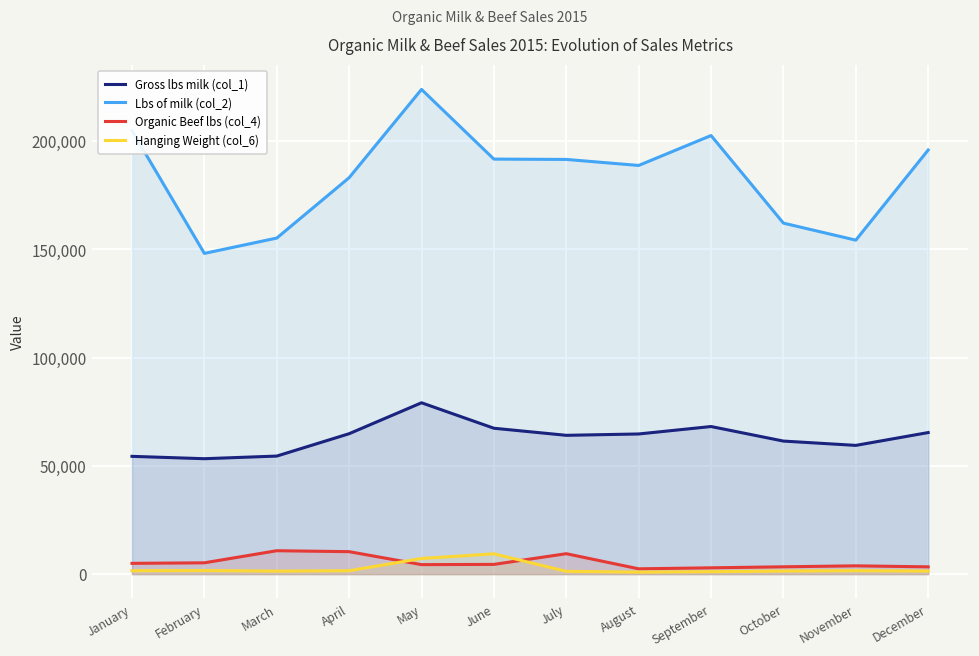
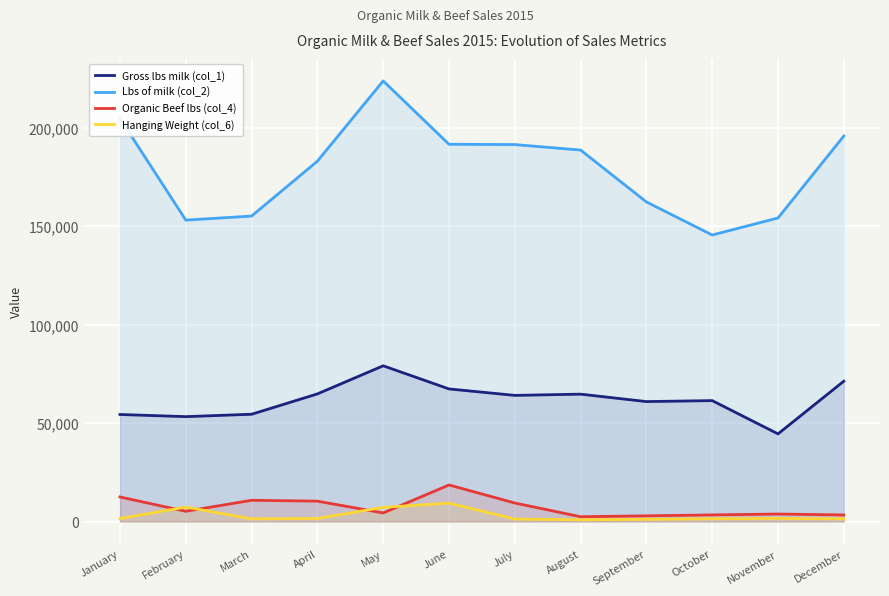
  {
    "Gross lbs milk (col_1)": {
      "January": "54,000",
      "February": "53,000",
      "March": "54,000",
      "April": "65,000",
      "May": "79,000",
      "June": "67,000",
      "July": "64,000",
      "August": "65,000",
-     "September": "68,000",
+     "September": "61,000",
      "October": "61,000",
-     "November": "59,000",
-     "December": "65,000"
+     "November": "45,000",
+     "December": "71,000"
    },
    "Lbs of milk (col_2)": {
-     "February": "148,000",
+     "February": "153,000",
      "March": "155,000",
      "April": "183,000",
      "May": "224,000",
      "June": "192,000",
      "July": "192,000",
      "August": "189,000",
-     "September": "203,000",
-     "October": "162,000",
+     "September": "162,000",
+     "October": "146,000",
      "November": "154,000",
      "December": "196,000"
    },
    "Organic Beef lbs (col_4)": {
-     "January": "5,000",
+     "January": "12,000",
      "February": "5,000",
      "March": "11,000",
      "April": "10,000",
      "May": "4,000",
-     "June": "4,000",
+     "June": "19,000",
      "July": "9,000",
      "August": "2,000",
      "September": "3,000",
      "October": "3,000",
      "November": "4,000",
      "December": "3,000"
    },
    "Hanging Weight (col_6)": {
      "January": "2,000",
-     "February": "2,000",
+     "February": "7,000",
      "March": "1,000",
      "April": "2,000",
      "May": "7,000",
      "June": "9,000",
      "July": "1,000",
      "August": "1,000",
      "September": "1,000",
      "October": "1,000",
      "November": "2,000",
      "December": "1,000"
    }
  }
